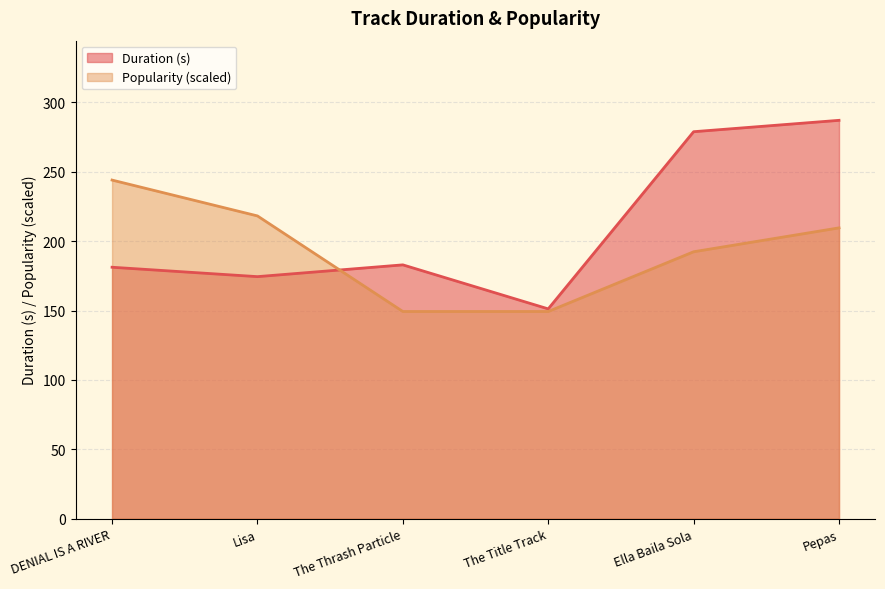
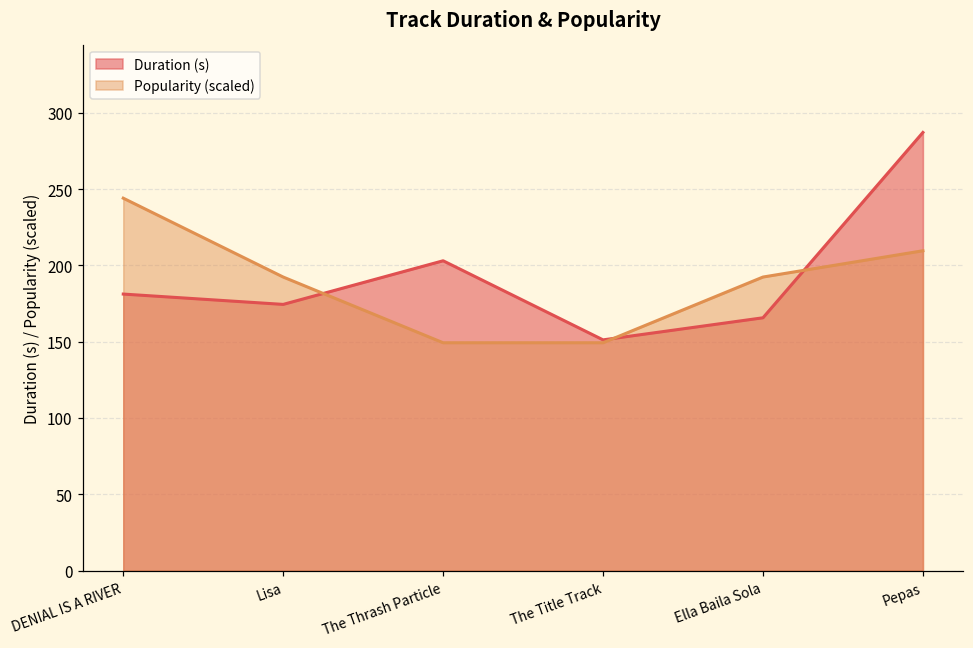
  {
    "Duration (s)": {
      "DENIAL IS A RIVER": 181,
      "Lisa": 174,
-     "The Thrash Particle": 183,
+     "The Thrash Particle": 203,
      "The Title Track": 151,
-     "Ella Baila Sola": 279,
+     "Ella Baila Sola": 166,
      "Pepas": 287
    },
    "Popularity (scaled)": {
      "DENIAL IS A RIVER": 244,
-     "Lisa": 218,
+     "Lisa": 192,
      "The Thrash Particle": 149,
      "The Title Track": 149,
      "Ella Baila Sola": 192,
      "Pepas": 210
    }
  }
